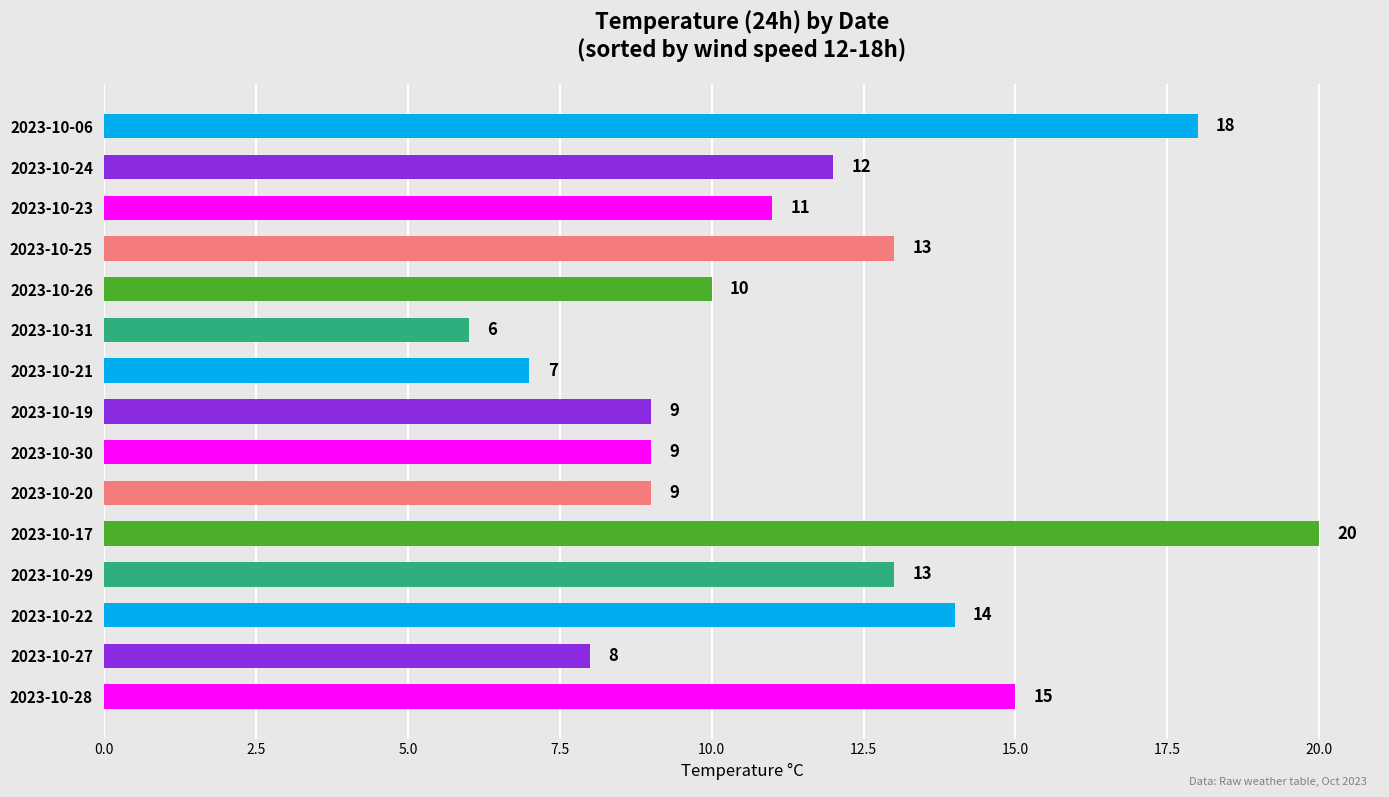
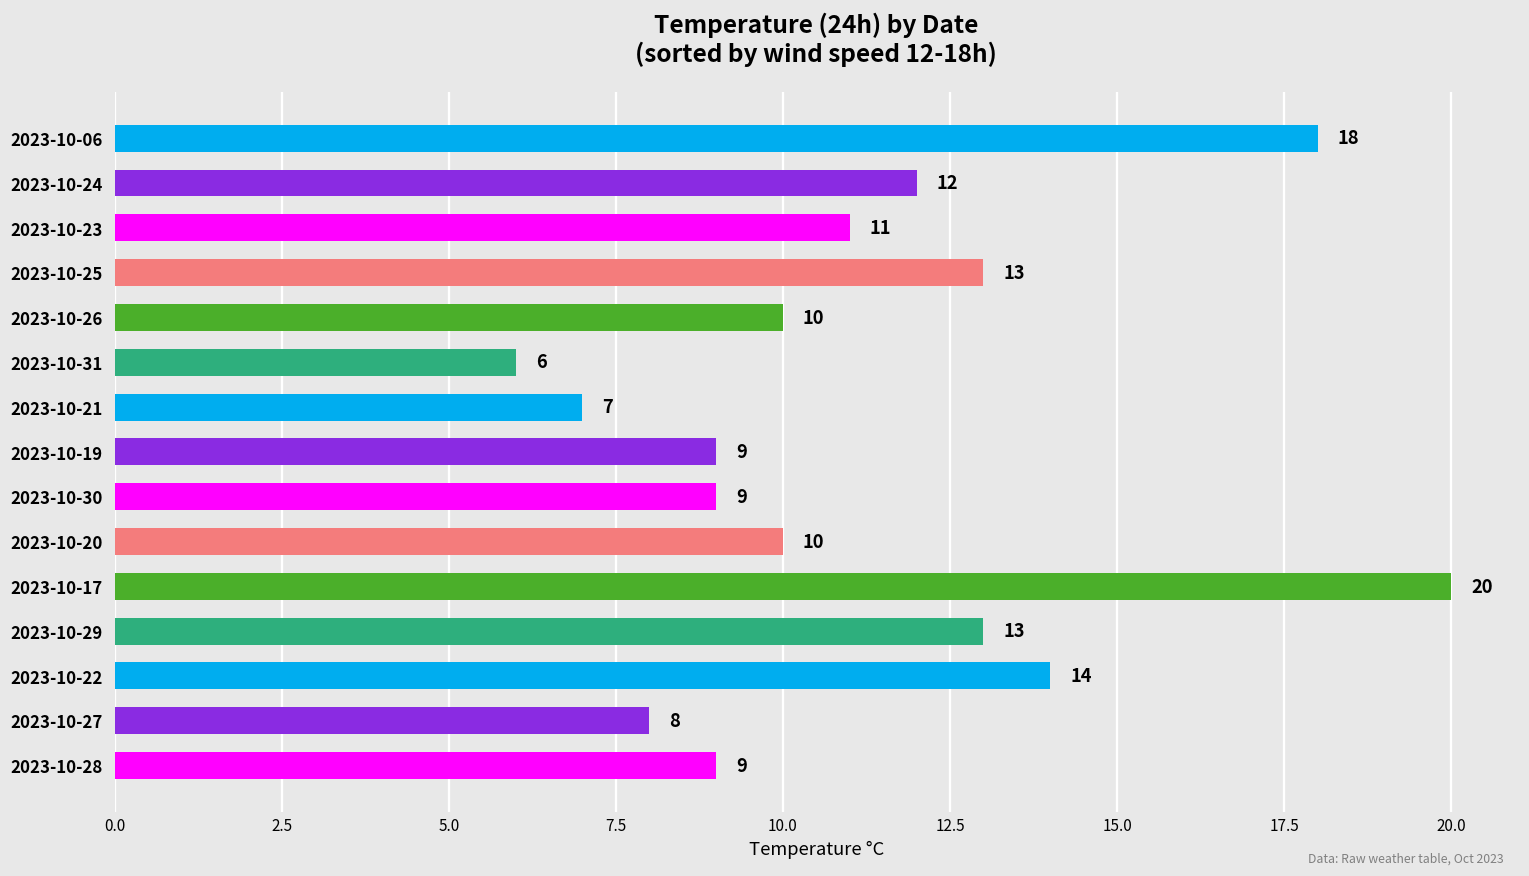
  {
    "2023-10-06": 18,
    "2023-10-24": 12,
    "2023-10-23": 11,
    "2023-10-25": 13,
    "2023-10-26": 10,
    "2023-10-31": 6,
    "2023-10-21": 7,
    "2023-10-19": 9,
    "2023-10-30": 9,
-   "2023-10-20": 9,
+   "2023-10-20": 10,
    "2023-10-17": 20,
    "2023-10-29": 13,
    "2023-10-22": 14,
    "2023-10-27": 8,
-   "2023-10-28": 15
+   "2023-10-28": 9
  }
